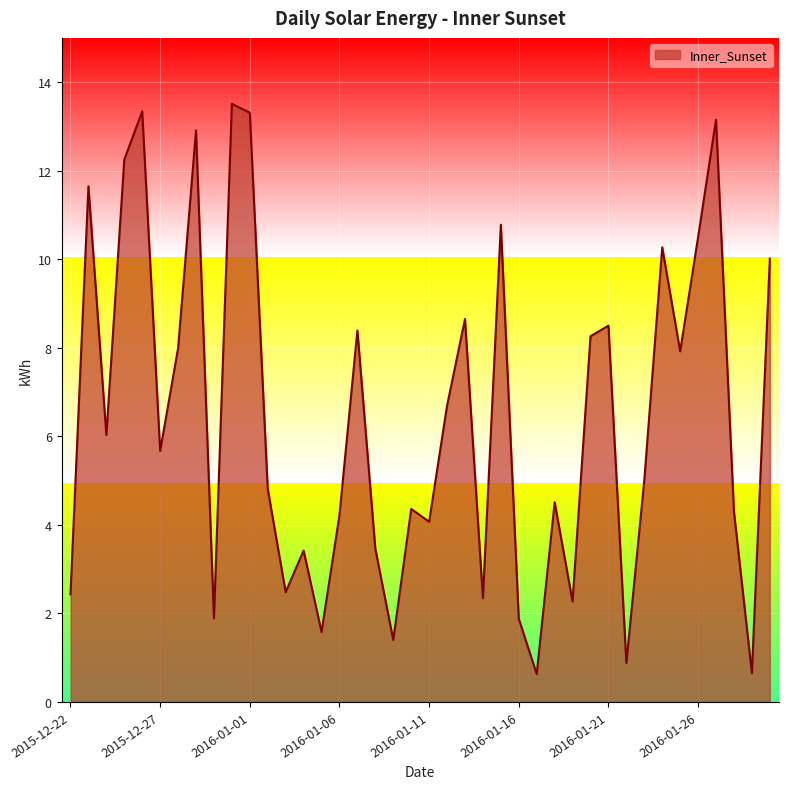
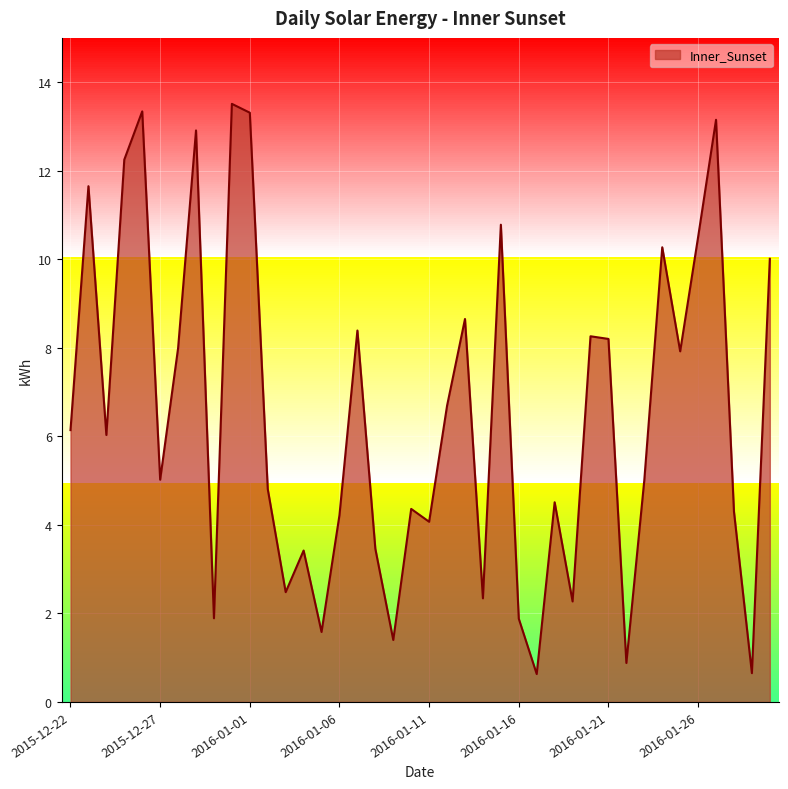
  {
    "Inner_Sunset": {
-     "2015-12-22": 2.4,
-     "2015-12-27": 5.7,
+     "2015-12-22": 6.1,
+     "2015-12-27": 5.0,
      "2016-01-01": 13.3,
      "2016-01-06": 4.2,
      "2016-01-11": 4.1,
      "2016-01-16": 1.9,
-     "2016-01-21": 8.5,
+     "2016-01-21": 8.2,
      "2016-01-26": 10.5
    }
  }
